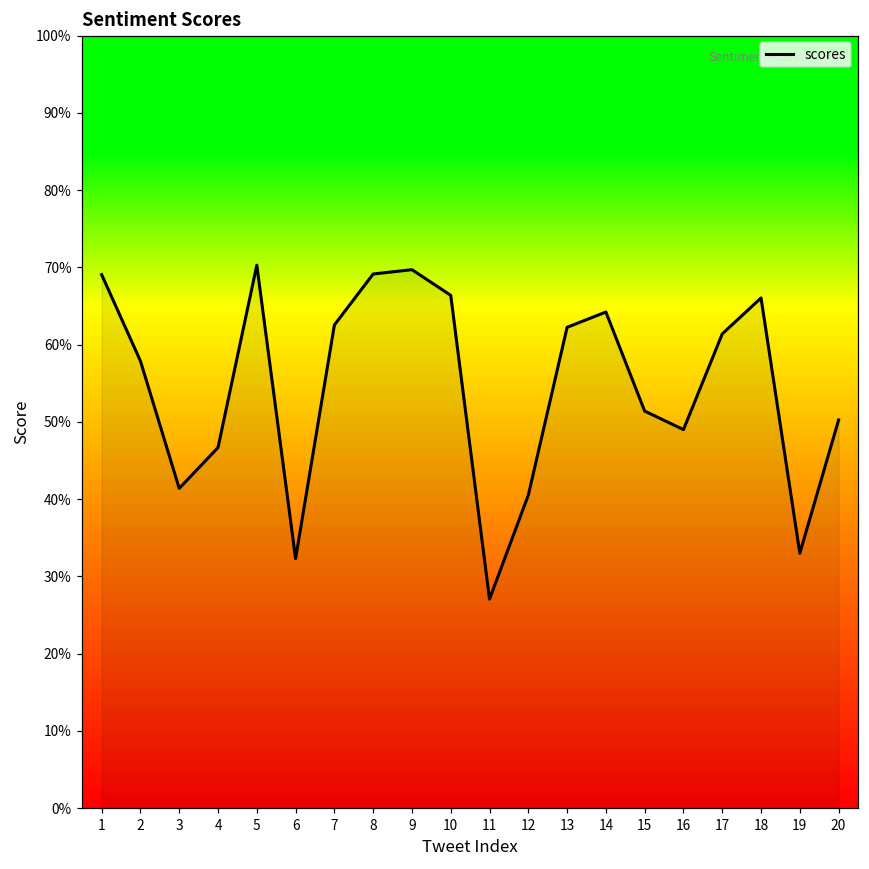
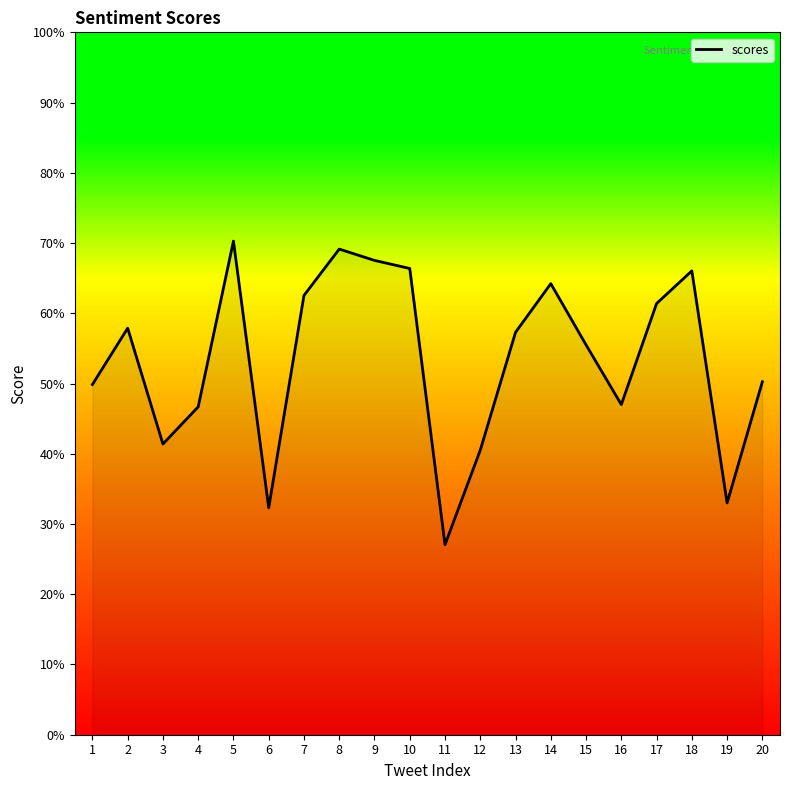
  {
-   "1": "69%",
+   "1": "50%",
    "2": "58%",
    "3": "41%",
    "4": "47%",
    "5": "70%",
    "6": "32%",
    "7": "63%",
    "8": "69%",
-   "9": "70%",
+   "9": "68%",
    "10": "66%",
    "11": "27%",
    "12": "41%",
-   "13": "62%",
+   "13": "57%",
    "14": "64%",
-   "15": "51%",
-   "16": "49%",
+   "15": "56%",
+   "16": "47%",
    "17": "61%",
    "18": "66%",
    "19": "33%",
    "20": "50%"
  }
